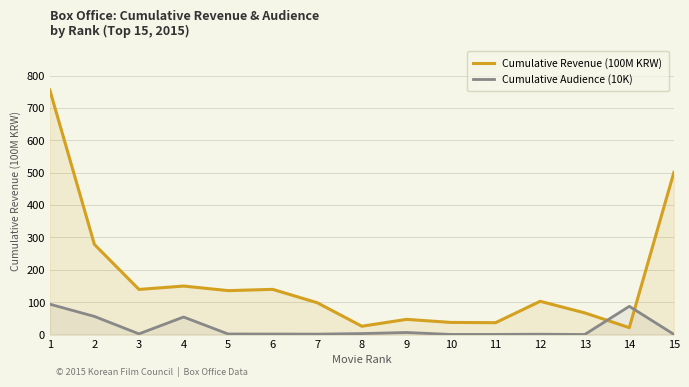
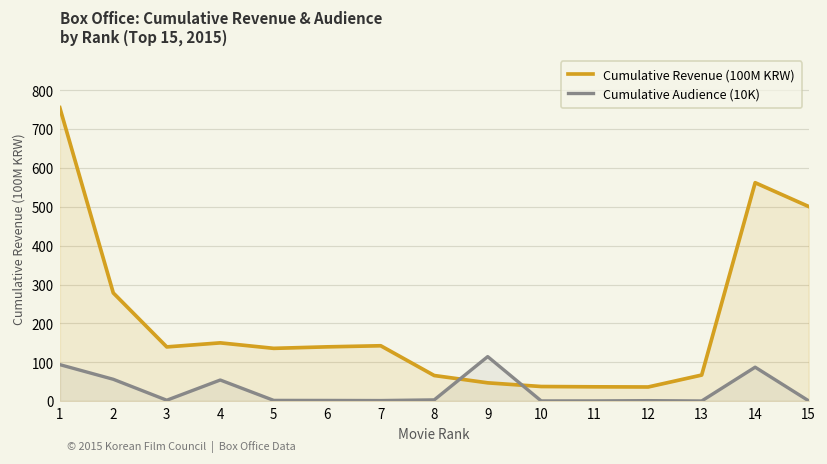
  {
    "Cumulative Revenue (100M KRW)": {
      "1": 760,
      "2": 280,
      "3": 140,
      "4": 150,
      "5": 140,
      "6": 140,
-     "7": 100,
-     "8": 30,
+     "7": 140,
+     "8": 70,
      "9": 50,
      "10": 40,
      "11": 40,
-     "12": 100,
+     "12": 40,
      "13": 70,
-     "14": 20,
+     "14": 560,
      "15": 500
    },
    "Cumulative Audience (10K)": {
      "1": 90,
      "2": 60,
      "3": 0,
      "4": 50,
      "5": 0,
      "6": 0,
      "7": 0,
      "8": 0,
-     "9": 10,
+     "9": 110,
      "10": 0,
      "11": 0,
      "12": 0,
      "13": 0,
      "14": 90,
      "15": 0
    }
  }
